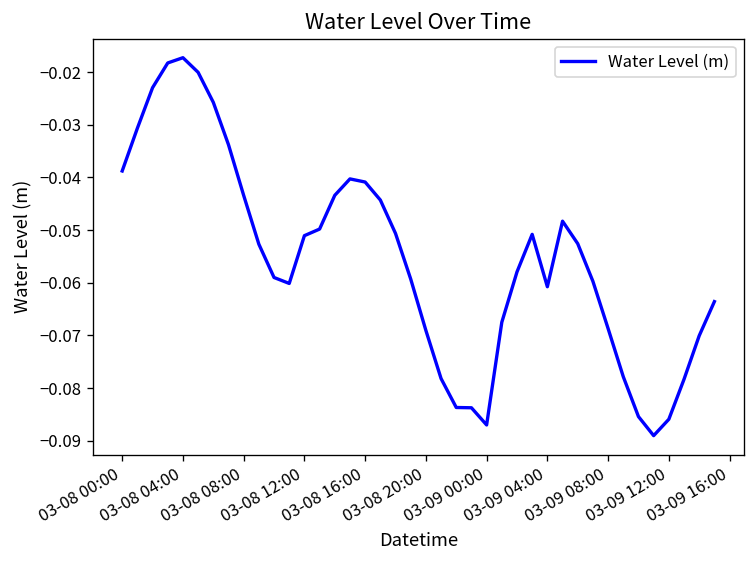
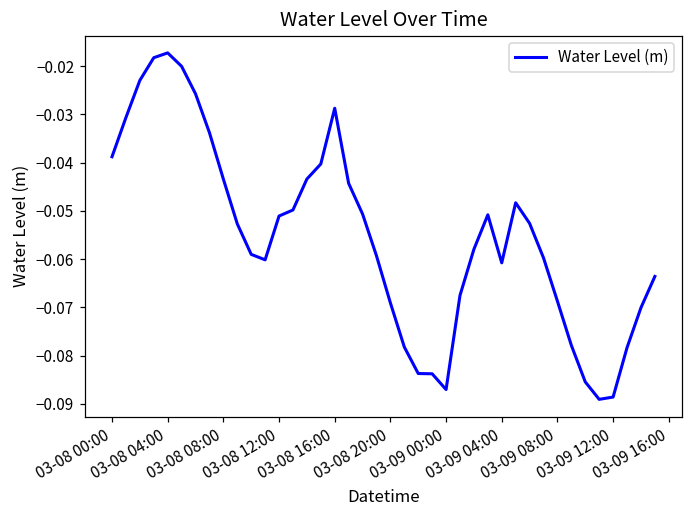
  {
    "03-08 00:00": -0.039,
    "03-08 04:00": -0.017,
    "03-08 08:00": -0.043,
    "03-08 12:00": -0.051,
-   "03-08 16:00": -0.041,
+   "03-08 16:00": -0.029,
    "03-08 20:00": -0.069,
    "03-09 00:00": -0.087,
    "03-09 04:00": -0.061,
    "03-09 08:00": -0.069,
-   "03-09 12:00": -0.086
+   "03-09 12:00": -0.089
  }
